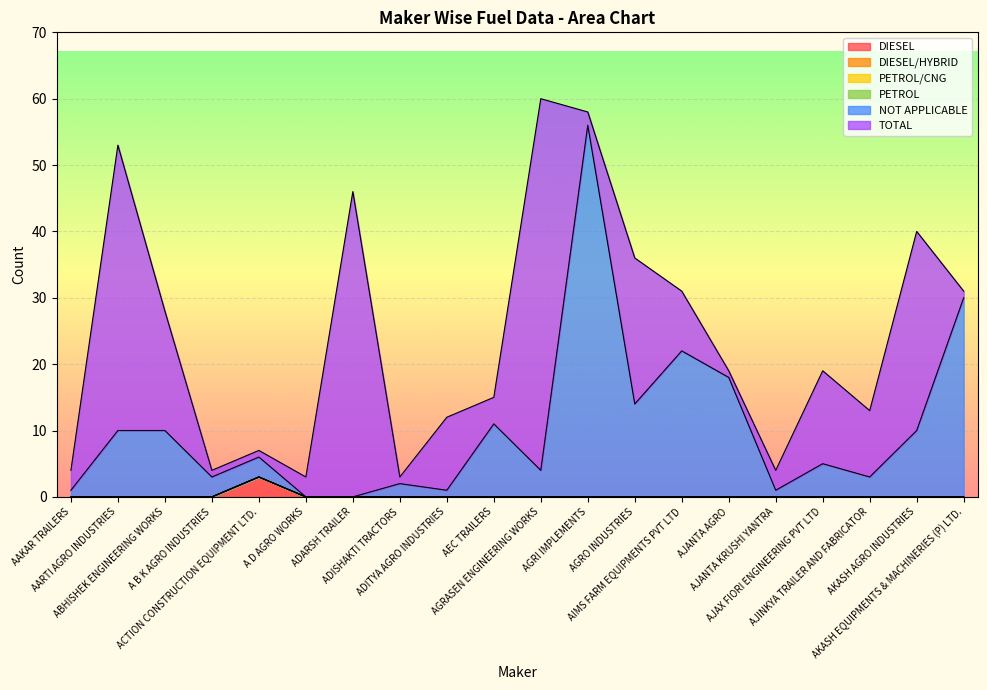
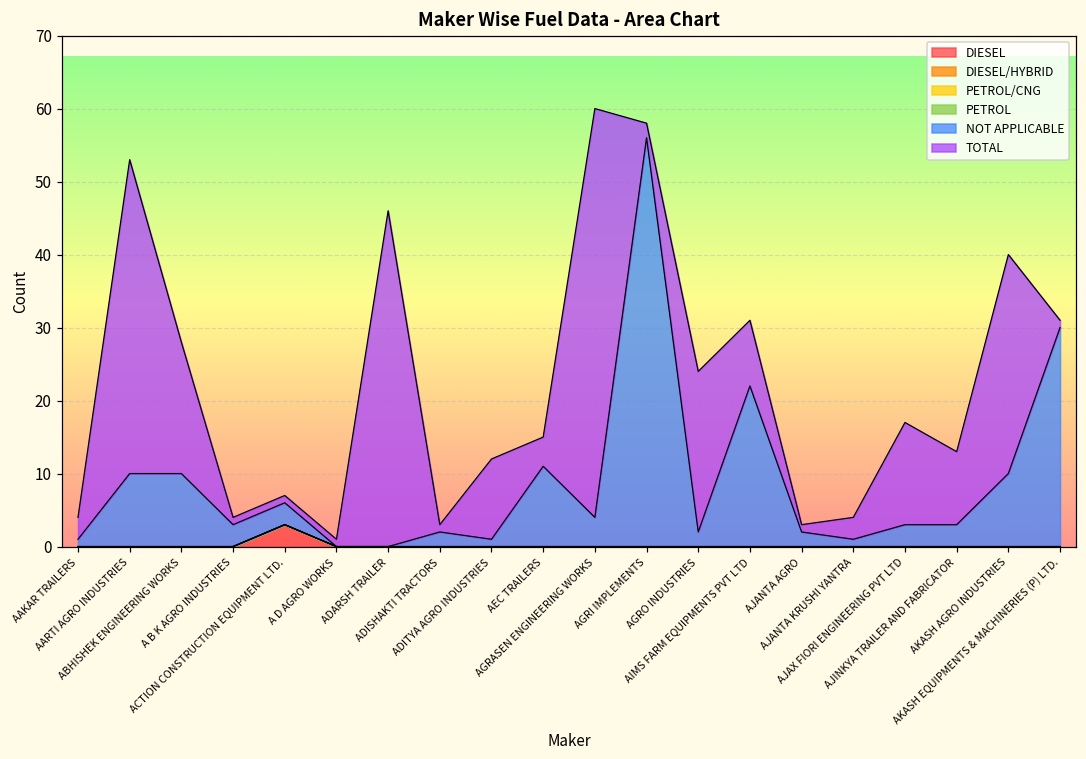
  {
    "PETROL": {
      "AAKAR TRAILERS": 0,
      "AARTI AGRO INDUSTRIES": 0,
      "ABHISHEK ENGINEERING WORKS": 0,
      "A B K AGRO INDUSTRIES": 0,
      "ACTION CONSTRUCTION EQUIPMENT LTD.": 3,
      "ADISHAKTI TRACTORS": 0,
      "ADITYA AGRO INDUSTRIES": 0,
      "AEC TRAILERS": 0,
      "AGRASEN ENGINEERING WORKS": 0,
      "AGRI IMPLEMENTS": 0,
      "AGRO INDUSTRIES": 0,
      "AIMS FARM EQUIPMENTS PVT LTD": 0,
      "AJANTA AGRO": 0,
      "AJANTA KRUSHI YANTRA": 0,
      "AJAX FIORI ENGINEERING PVT LTD": 0,
      "AJINKYA TRAILER AND FABRICATOR": 0,
      "AKASH AGRO INDUSTRIES": 0,
      "AKASH EQUIPMENTS & MACHINERIES (P) LTD.": 0
    },
    "NOT APPLICABLE": {
      "AAKAR TRAILERS": 1,
      "AARTI AGRO INDUSTRIES": 10,
      "ABHISHEK ENGINEERING WORKS": 10,
      "A B K AGRO INDUSTRIES": 3,
      "ACTION CONSTRUCTION EQUIPMENT LTD.": 3,
      "ADISHAKTI TRACTORS": 2,
      "ADITYA AGRO INDUSTRIES": 1,
      "AEC TRAILERS": 11,
      "AGRASEN ENGINEERING WORKS": 4,
      "AGRI IMPLEMENTS": 56,
-     "AGRO INDUSTRIES": 14,
+     "AGRO INDUSTRIES": 2,
      "AIMS FARM EQUIPMENTS PVT LTD": 22,
-     "AJANTA AGRO": 18,
+     "AJANTA AGRO": 2,
      "AJANTA KRUSHI YANTRA": 1,
-     "AJAX FIORI ENGINEERING PVT LTD": 5,
+     "AJAX FIORI ENGINEERING PVT LTD": 3,
      "AJINKYA TRAILER AND FABRICATOR": 3,
      "AKASH AGRO INDUSTRIES": 10,
      "AKASH EQUIPMENTS & MACHINERIES (P) LTD.": 30
    },
    "TOTAL": {
      "AAKAR TRAILERS": 3,
      "AARTI AGRO INDUSTRIES": 43,
      "ABHISHEK ENGINEERING WORKS": 18,
      "A B K AGRO INDUSTRIES": 1,
      "ACTION CONSTRUCTION EQUIPMENT LTD.": 1,
-     "A D AGRO WORKS": 3,
+     "A D AGRO WORKS": 1,
      "ADARSH TRAILER": 46,
      "ADISHAKTI TRACTORS": 1,
      "ADITYA AGRO INDUSTRIES": 11,
      "AEC TRAILERS": 4,
      "AGRASEN ENGINEERING WORKS": 56,
      "AGRI IMPLEMENTS": 2,
      "AGRO INDUSTRIES": 22,
      "AIMS FARM EQUIPMENTS PVT LTD": 9,
      "AJANTA AGRO": 1,
      "AJANTA KRUSHI YANTRA": 3,
      "AJAX FIORI ENGINEERING PVT LTD": 14,
      "AJINKYA TRAILER AND FABRICATOR": 10,
      "AKASH AGRO INDUSTRIES": 30,
      "AKASH EQUIPMENTS & MACHINERIES (P) LTD.": 1
    }
  }
